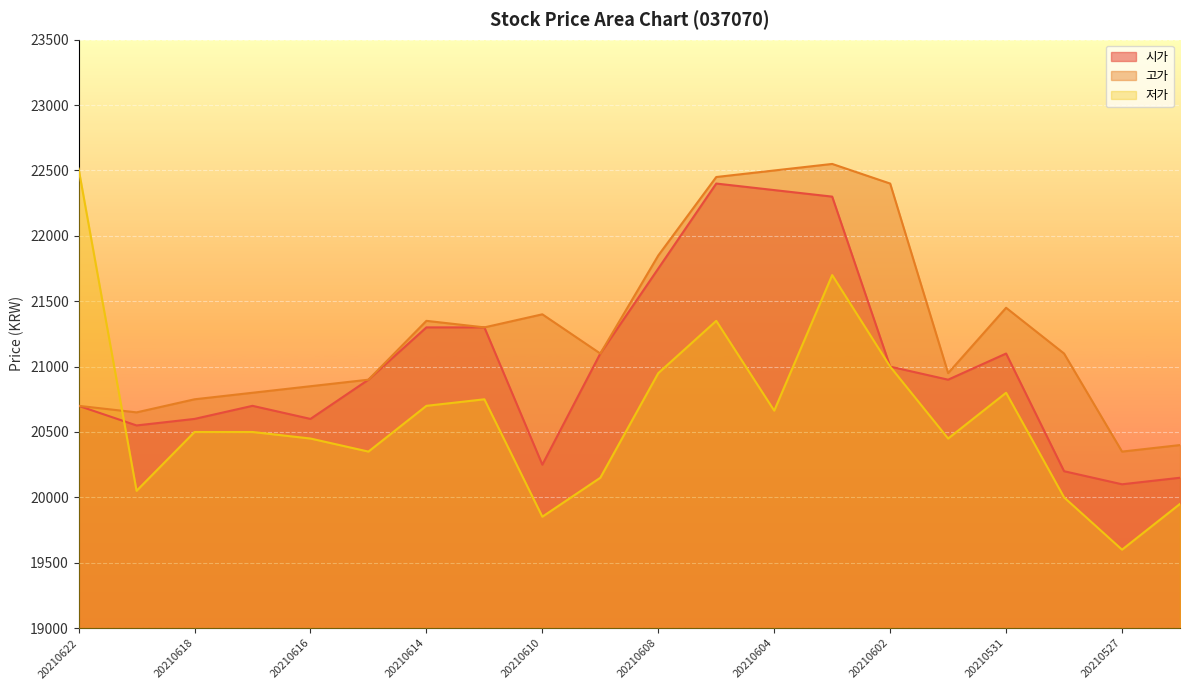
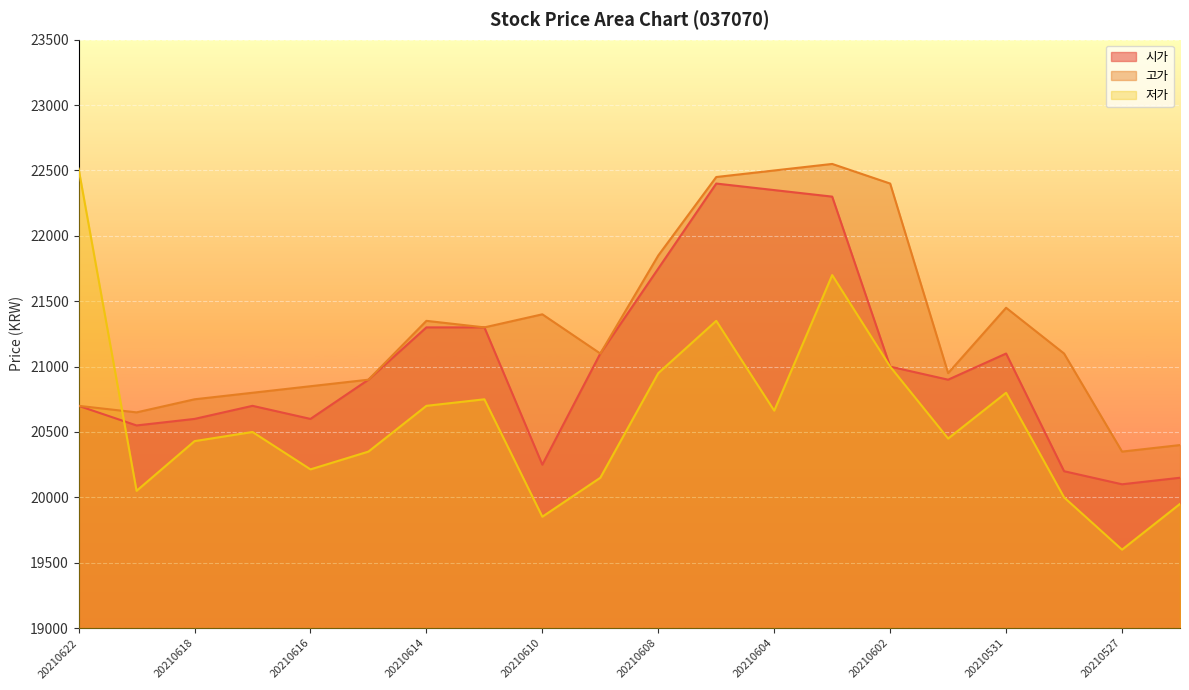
  {
    "저가": {
      "20210622": 22510,
-     "20210618": 20500,
-     "20210616": 20450,
+     "20210618": 20430,
+     "20210616": 20210,
      "20210614": 20700,
      "20210610": 19850,
      "20210608": 20950,
      "20210604": 20660,
      "20210531": 20800,
      "20210527": 19600
    }
  }
